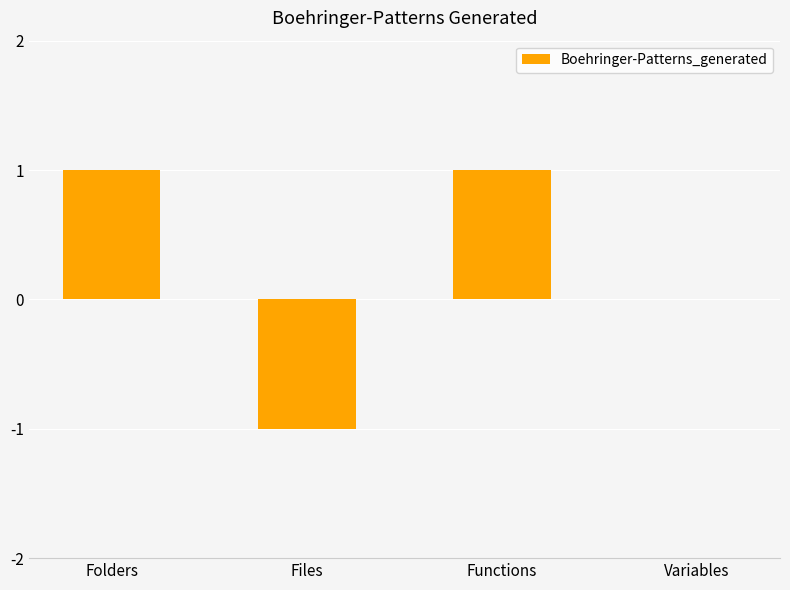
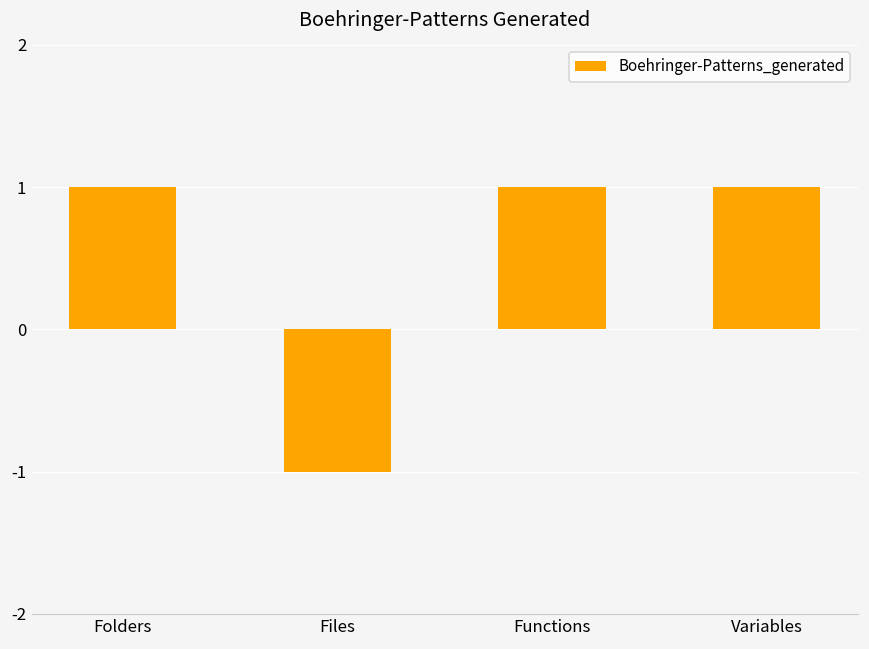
  {
    "Folders": 1,
    "Files": -1,
    "Functions": 1,
-   "Variables": 0
+   "Variables": 1
  }
